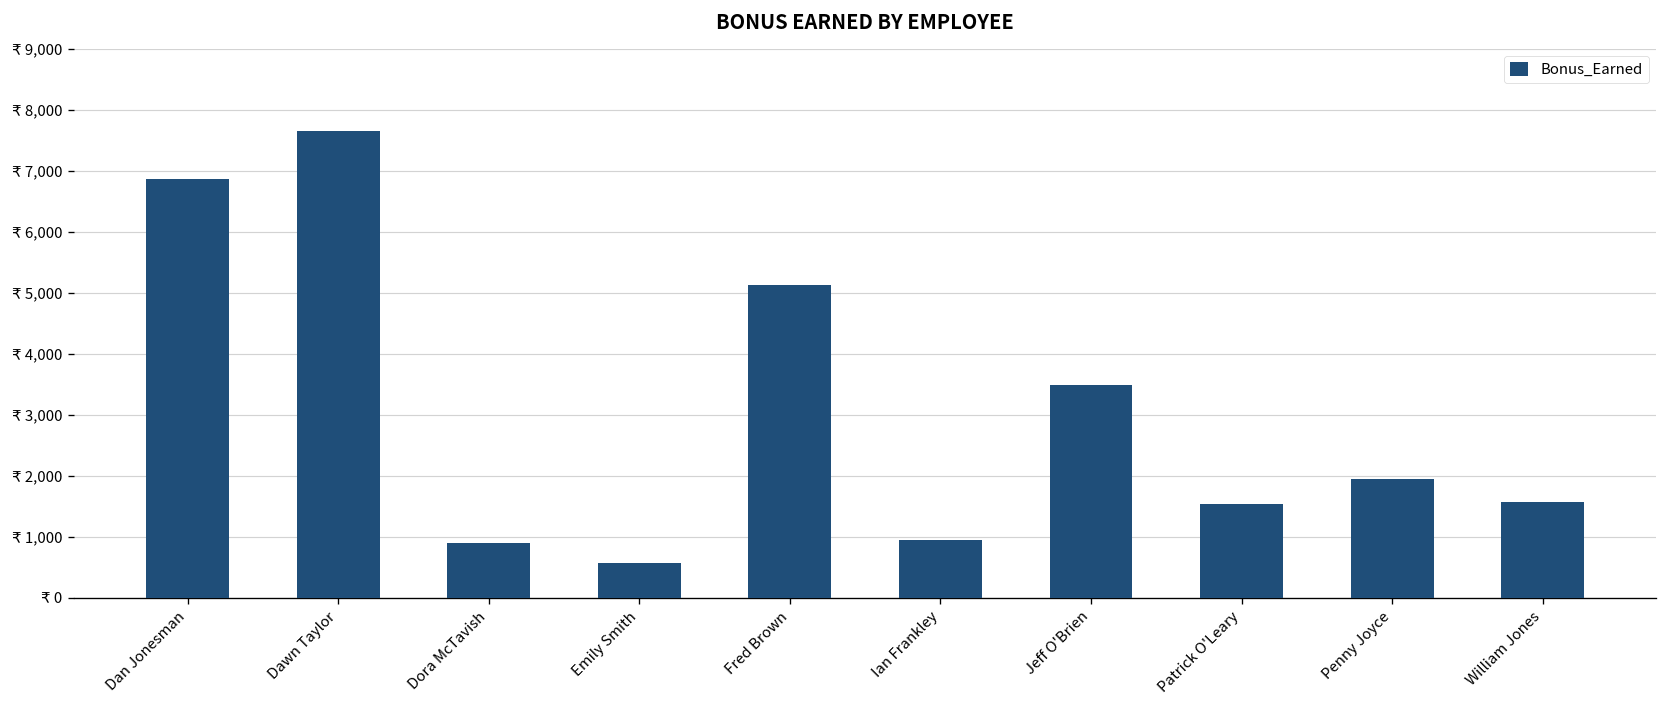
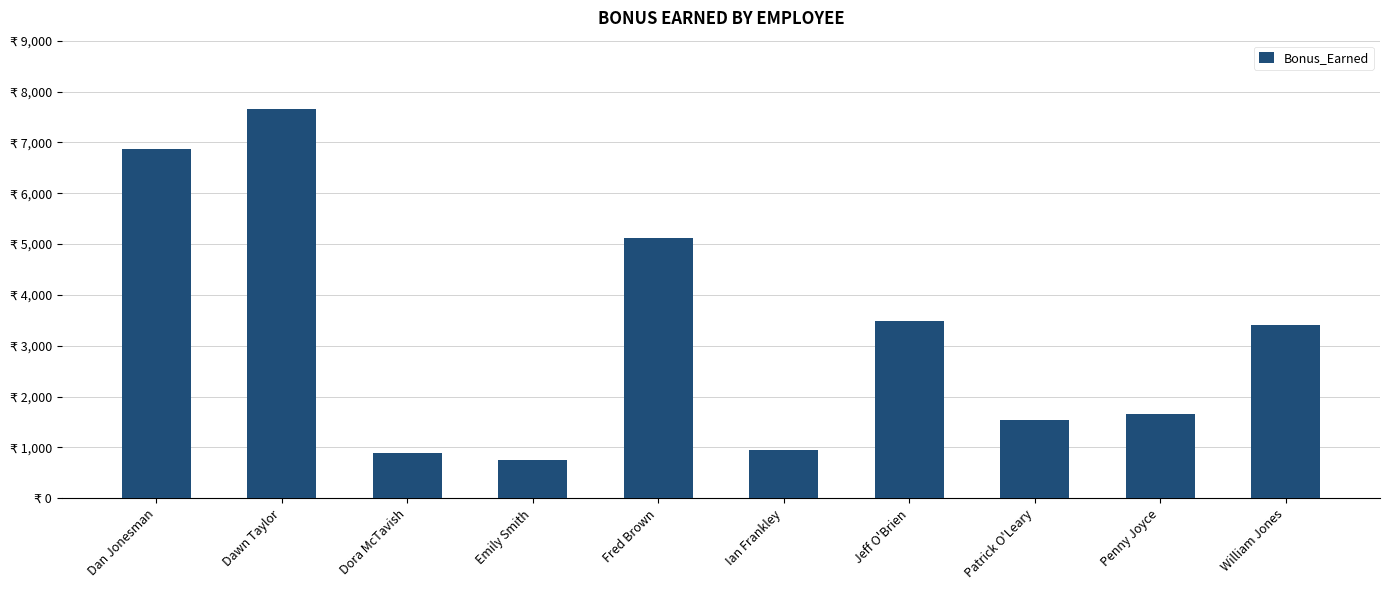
  {
    "Dan Jonesman": "₹ 6,900",
    "Dawn Taylor": "₹ 7,700",
    "Dora McTavish": "₹ 900",
-   "Emily Smith": "₹ 600",
+   "Emily Smith": "₹ 800",
    "Fred Brown": "₹ 5,100",
    "Ian Frankley": "₹ 1,000",
    "Jeff O'Brien": "₹ 3,500",
    "Patrick O'Leary": "₹ 1,500",
-   "Penny Joyce": "₹ 1,900",
-   "William Jones": "₹ 1,600"
+   "Penny Joyce": "₹ 1,700",
+   "William Jones": "₹ 3,400"
  }
